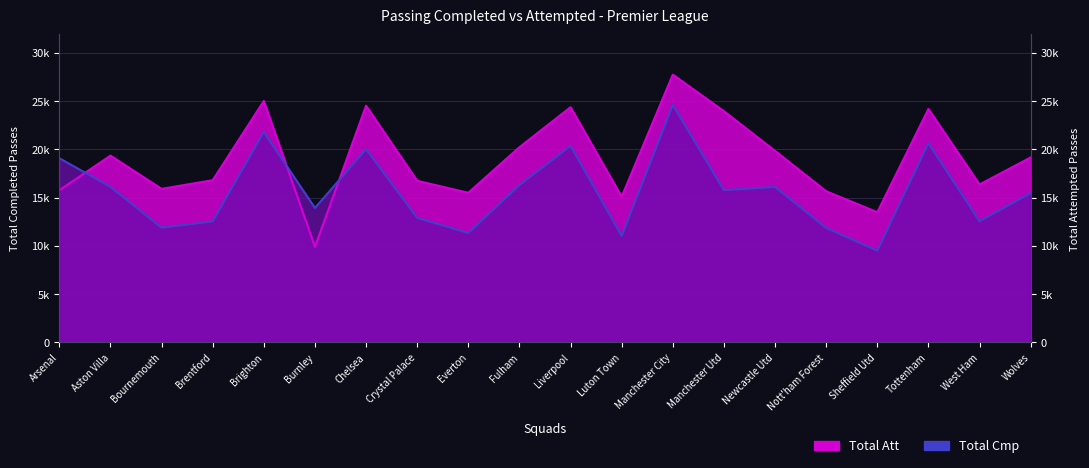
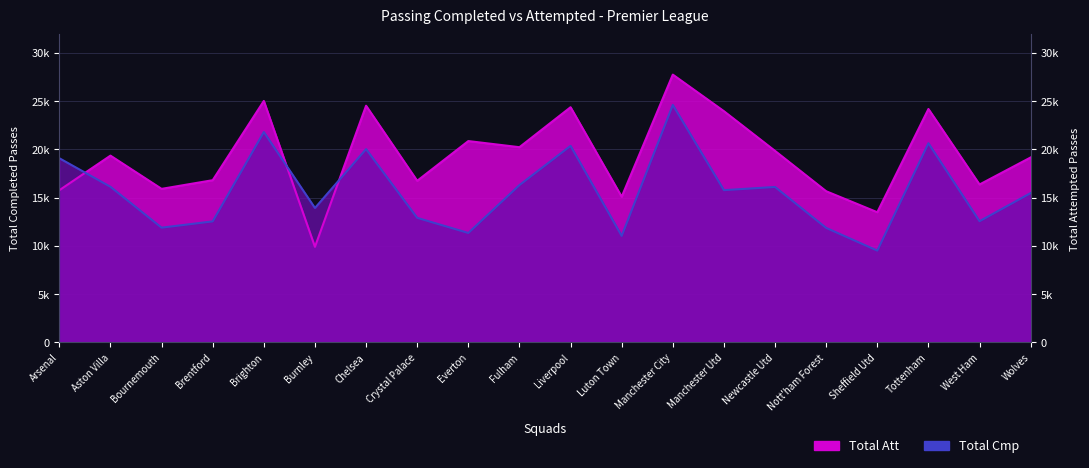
  {
    "Total Att": {
      "Arsenal": 16000,
      "Aston Villa": 19000,
      "Bournemouth": 16000,
      "Brentford": 17000,
      "Brighton": 25000,
      "Burnley": 10000,
      "Chelsea": 25000,
      "Crystal Palace": 17000,
-     "Everton": 16000,
+     "Everton": 21000,
      "Fulham": 20000,
      "Liverpool": 24000,
      "Luton Town": 15000,
      "Manchester City": 28000,
      "Manchester Utd": 24000,
      "Newcastle Utd": 20000,
      "Nott'ham Forest": 16000,
      "Sheffield Utd": 13000,
      "Tottenham": 24000,
      "West Ham": 16000,
      "Wolves": 19000
    }
  }
